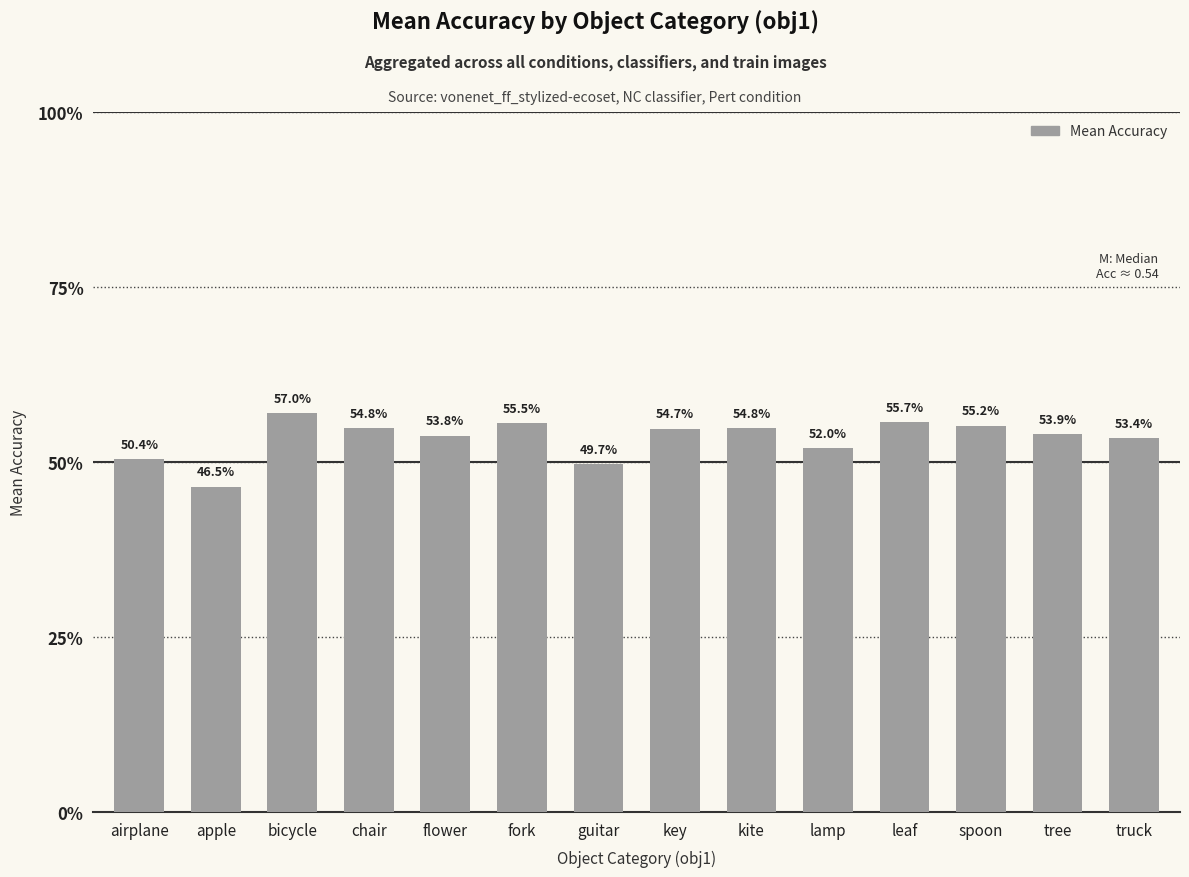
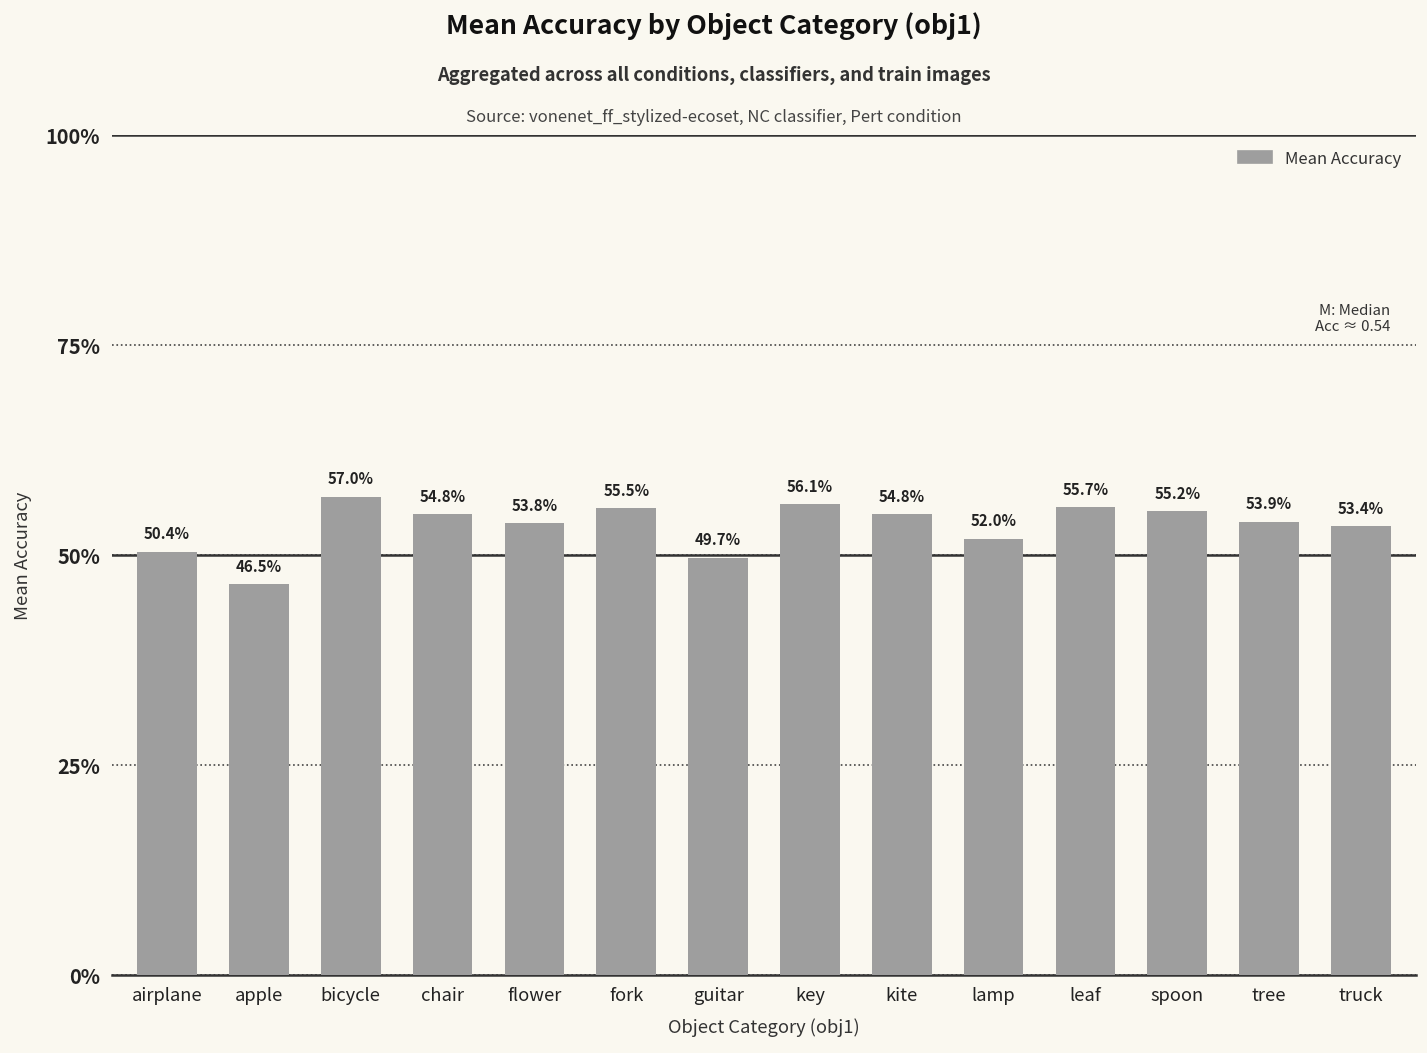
  {
    "airplane": "50.4%",
    "apple": "46.5%",
    "bicycle": "57.0%",
    "chair": "54.8%",
    "flower": "53.8%",
    "fork": "55.5%",
    "guitar": "49.7%",
-   "key": "54.7%",
+   "key": "56.1%",
    "kite": "54.8%",
    "lamp": "52.0%",
    "leaf": "55.7%",
    "spoon": "55.2%",
    "tree": "53.9%",
    "truck": "53.4%"
  }
